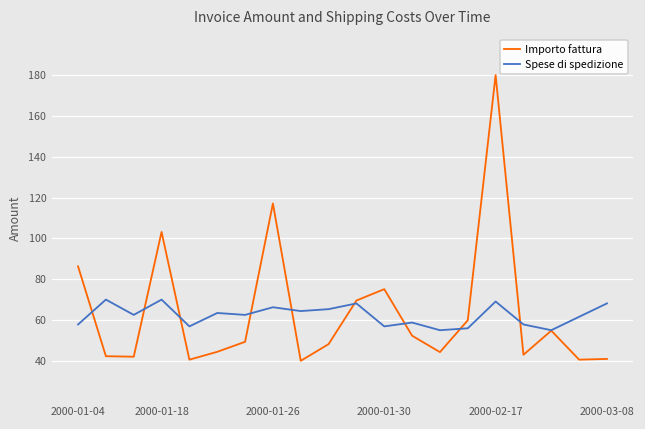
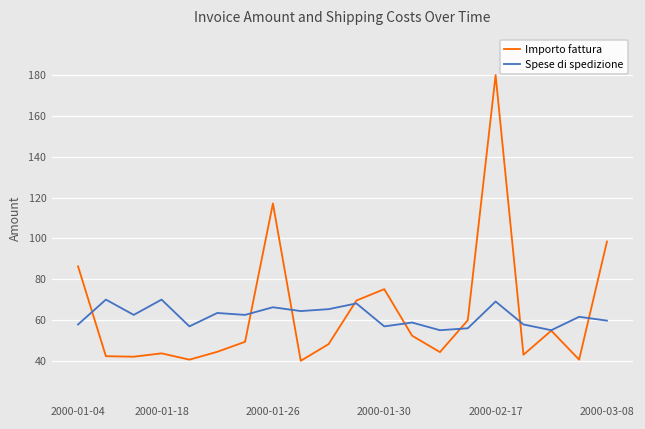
  {
    "Importo fattura": {
      "2000-01-04": 86,
-     "2000-01-18": 103,
+     "2000-01-18": 44,
      "2000-01-26": 117,
      "2000-01-30": 75,
-     "2000-03-08": 41
+     "2000-03-08": 98
    },
    "Spese di spedizione": {
      "2000-01-04": 58,
      "2000-01-18": 70,
      "2000-01-26": 66,
      "2000-01-30": 57,
-     "2000-03-08": 68
+     "2000-03-08": 60
    }
  }
